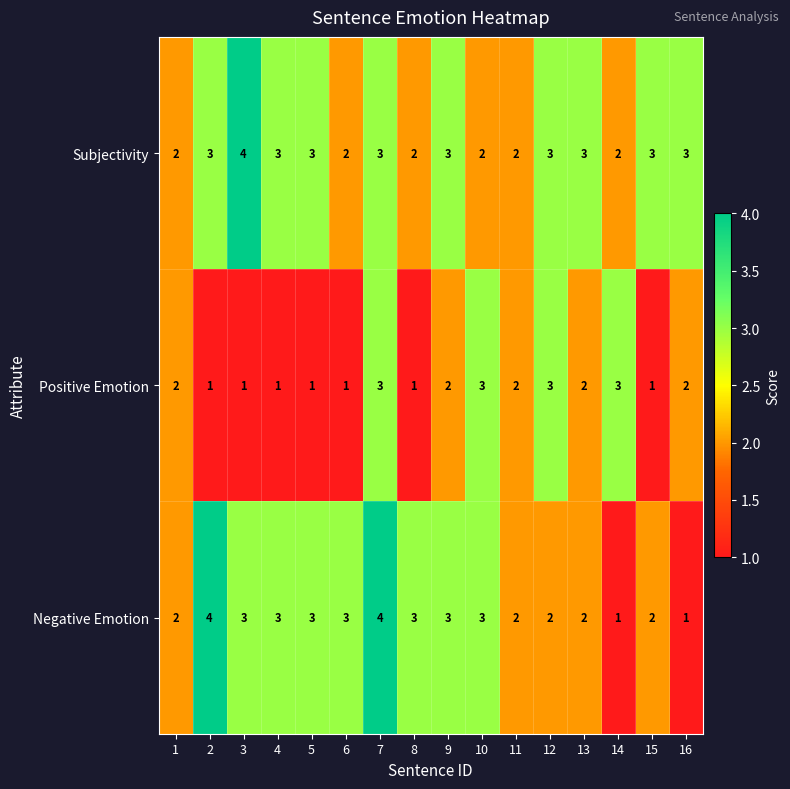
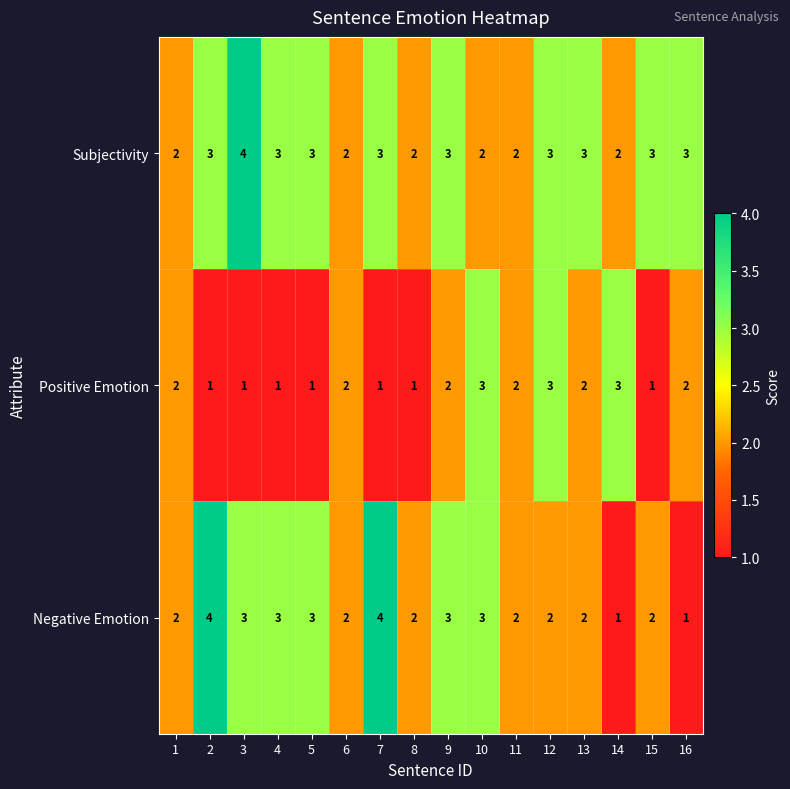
  {
    "Subjectivity": {
      "1": 2,
      "2": 3,
      "3": 4,
      "4": 3,
      "5": 3,
      "6": 2,
      "7": 3,
      "8": 2,
      "9": 3,
      "10": 2,
      "11": 2,
      "12": 3,
      "13": 3,
      "14": 2,
      "15": 3,
      "16": 3
    },
    "Positive Emotion": {
      "1": 2,
      "2": 1,
      "3": 1,
      "4": 1,
      "5": 1,
-     "6": 1,
-     "7": 3,
+     "6": 2,
+     "7": 1,
      "8": 1,
      "9": 2,
      "10": 3,
      "11": 2,
      "12": 3,
      "13": 2,
      "14": 3,
      "15": 1,
      "16": 2
    },
    "Negative Emotion": {
      "1": 2,
      "2": 4,
      "3": 3,
      "4": 3,
      "5": 3,
-     "6": 3,
+     "6": 2,
      "7": 4,
-     "8": 3,
+     "8": 2,
      "9": 3,
      "10": 3,
      "11": 2,
      "12": 2,
      "13": 2,
      "14": 1,
      "15": 2,
      "16": 1
    }
  }
